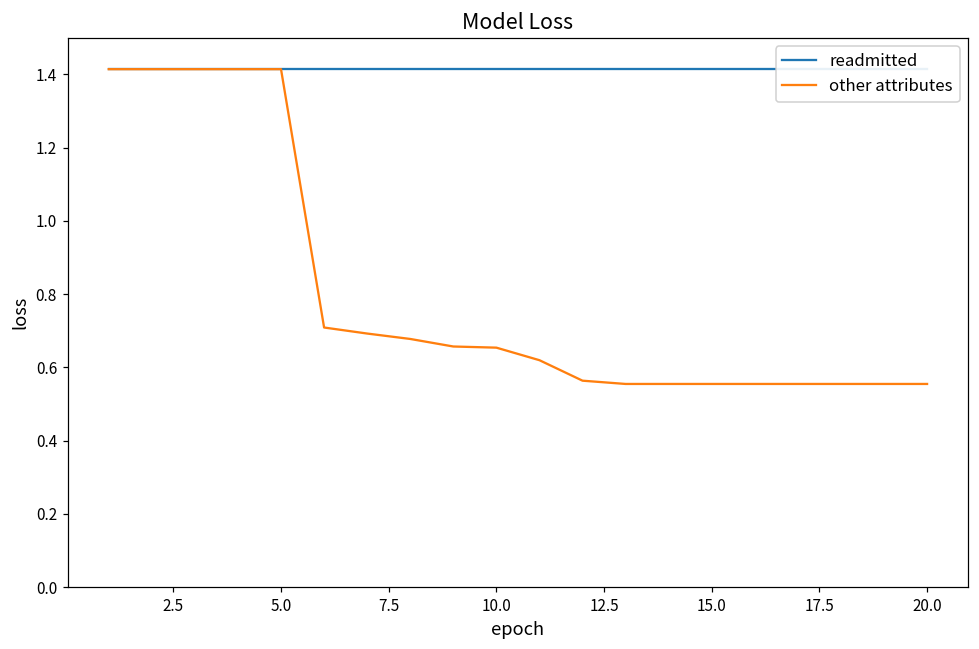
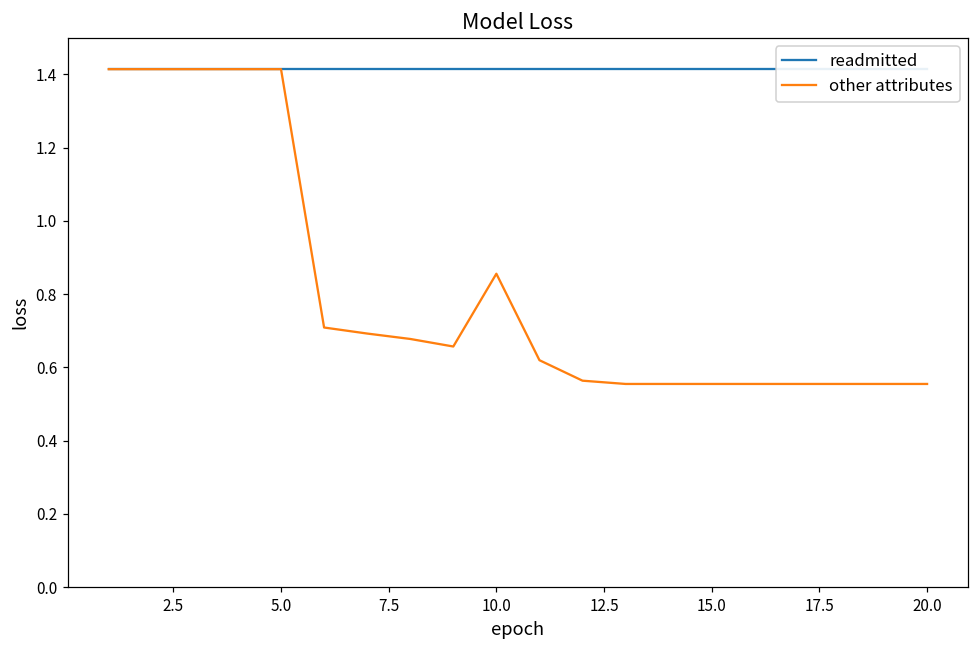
  {
    "readmitted": {
      "10.0": 1.41,
      "15.0": 1.41
    },
    "other attributes": {
-     "10.0": 0.65,
+     "10.0": 0.86,
      "15.0": 0.55,
      "20.0": 0.55
    }
  }
